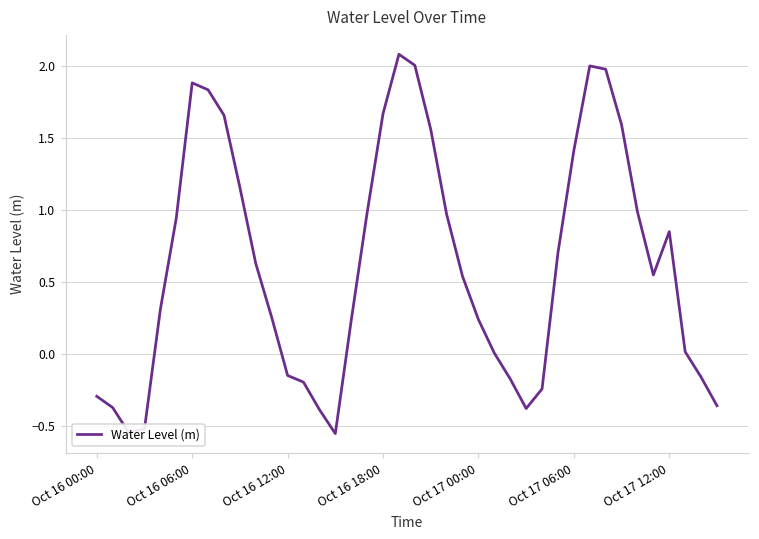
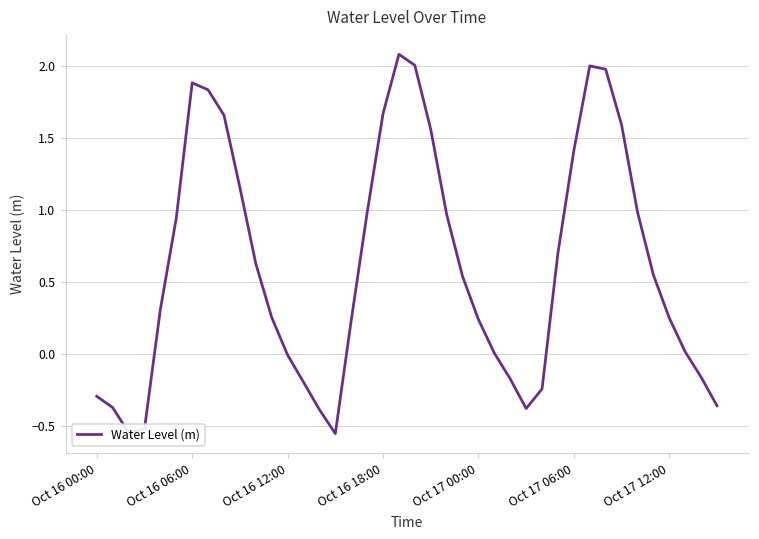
  {
    "Oct 16 00:00": -0.29,
    "Oct 16 06:00": 1.88,
-   "Oct 16 12:00": -0.15,
+   "Oct 16 12:00": -0.01,
    "Oct 16 18:00": 1.67,
    "Oct 17 00:00": 0.24,
    "Oct 17 06:00": 1.41,
-   "Oct 17 12:00": 0.85
+   "Oct 17 12:00": 0.25
  }
